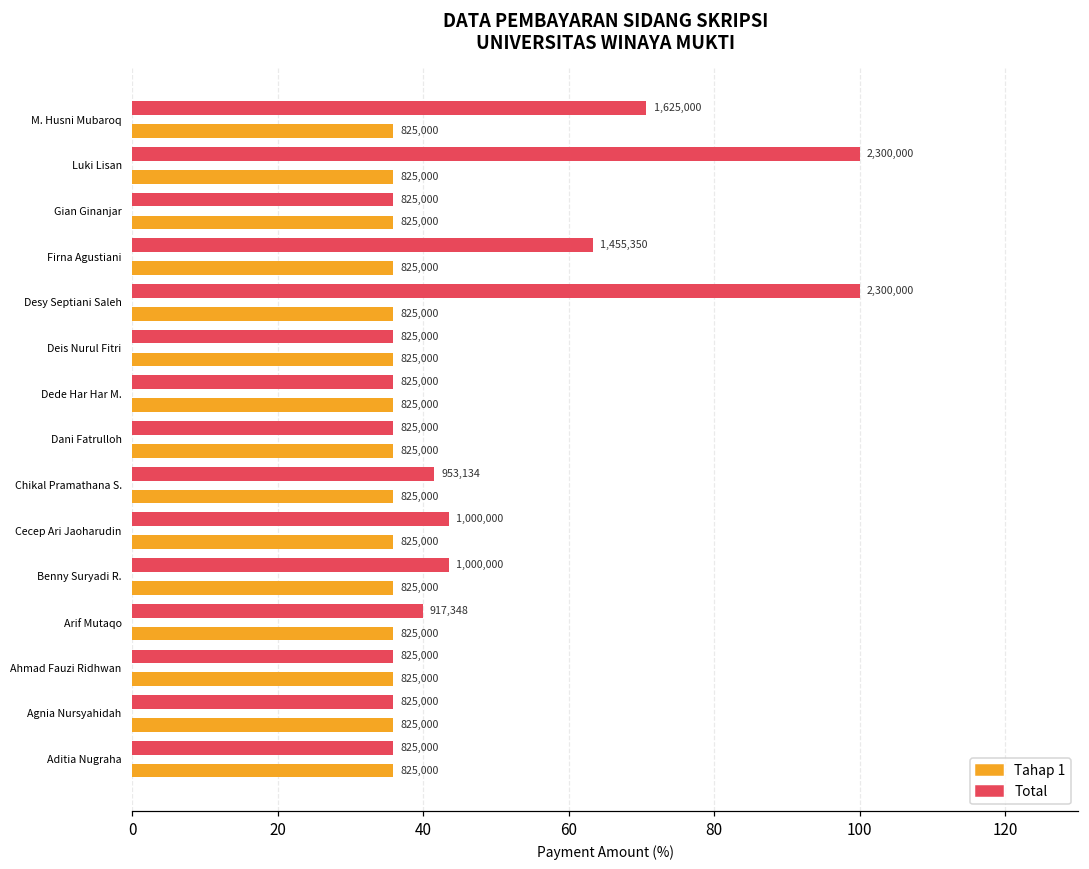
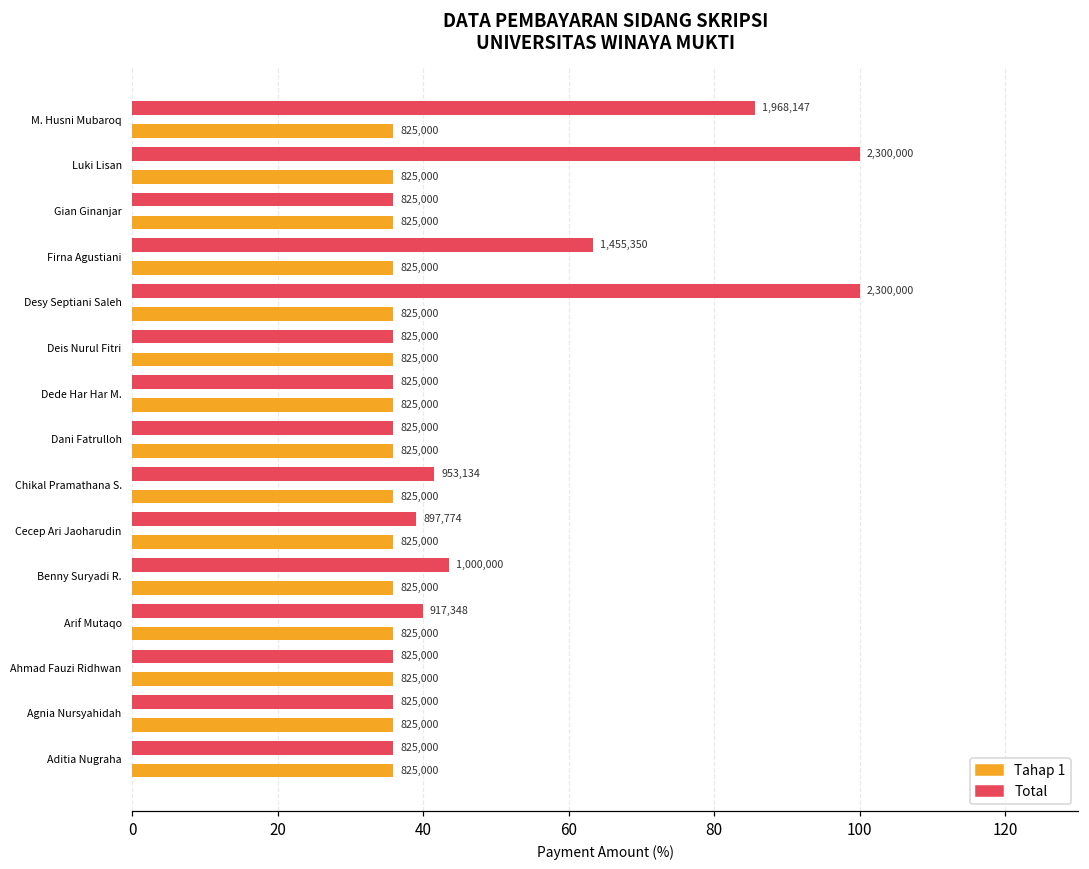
  {
    "Total": {
-     "M. Husni Mubaroq": "1,625,000",
-     "Cecep Ari Jaoharudin": "1,000,000"
+     "M. Husni Mubaroq": "1,968,147",
+     "Cecep Ari Jaoharudin": "897,774"
    }
  }
